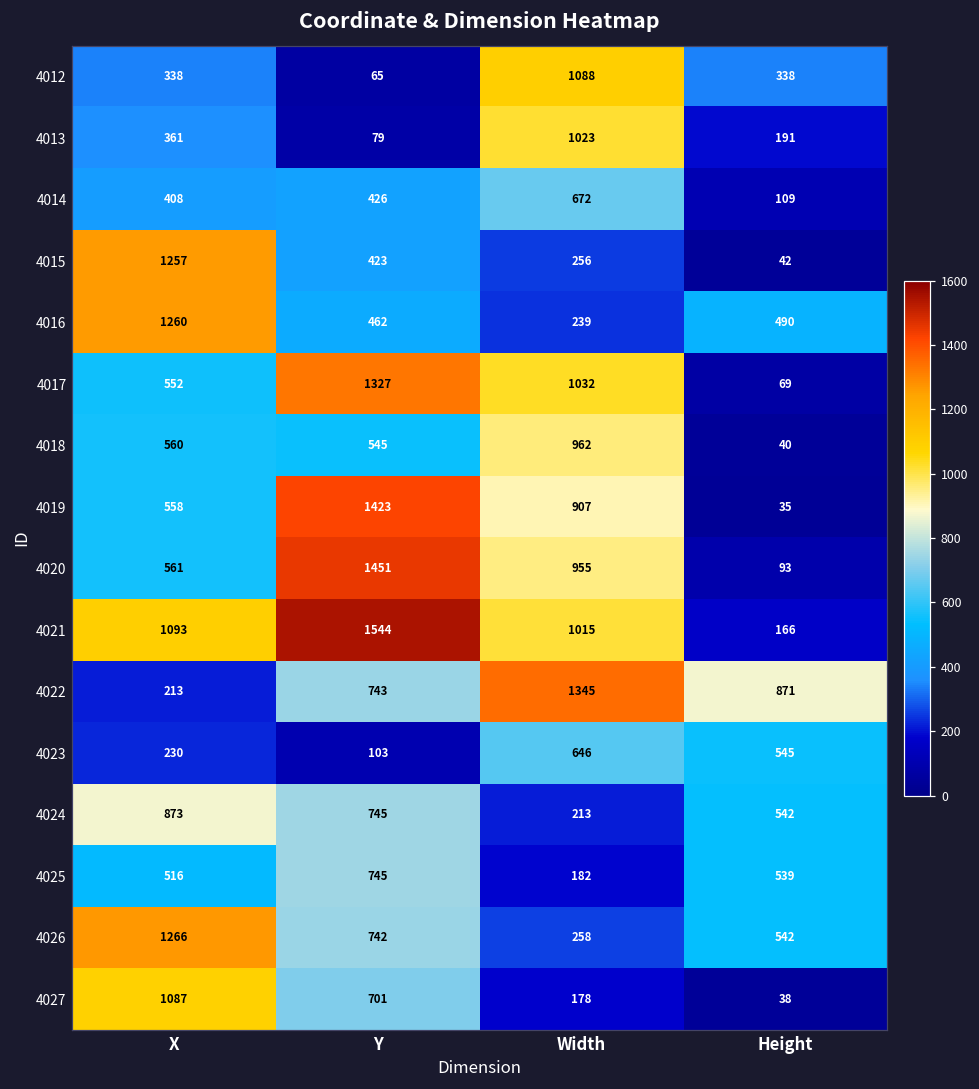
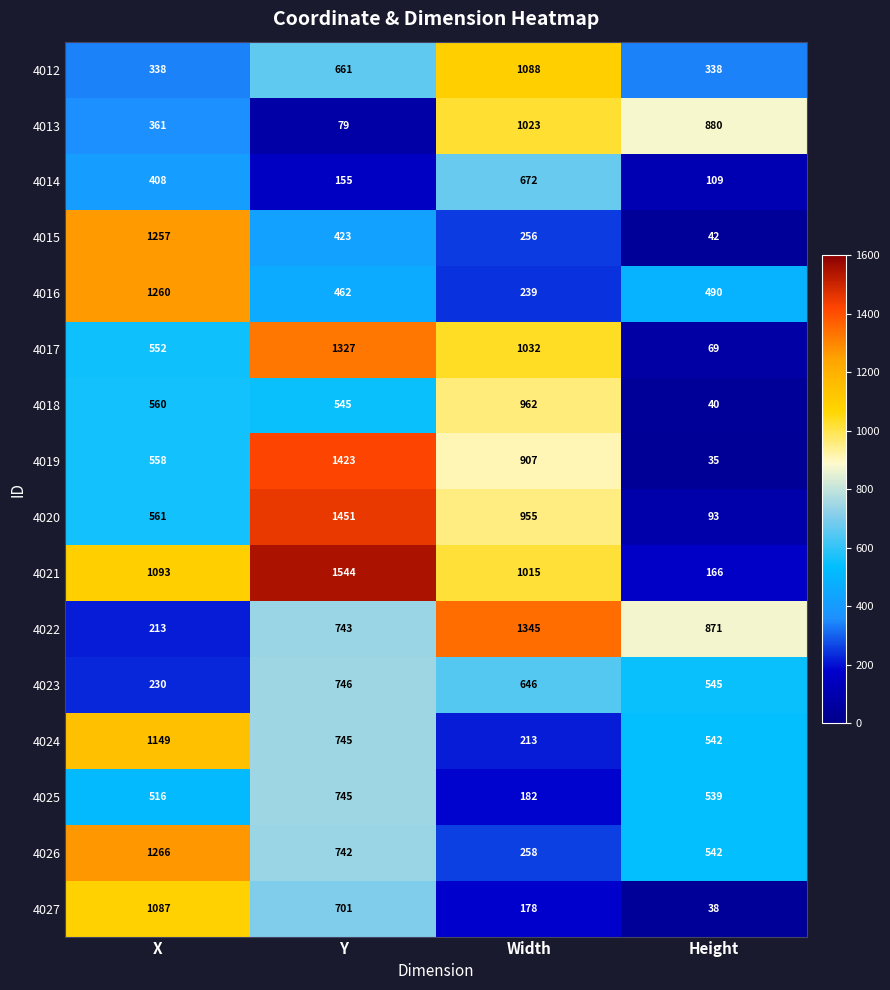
  {
    "4012": {
      "X": 338,
-     "Y": 65,
+     "Y": 661,
      "Width": 1088,
      "Height": 338
    },
    "4013": {
      "X": 361,
      "Y": 79,
      "Width": 1023,
-     "Height": 191
+     "Height": 880
    },
    "4014": {
      "X": 408,
-     "Y": 426,
+     "Y": 155,
      "Width": 672,
      "Height": 109
    },
    "4015": {
      "X": 1257,
      "Y": 423,
      "Width": 256,
      "Height": 42
    },
    "4016": {
      "X": 1260,
      "Y": 462,
      "Width": 239,
      "Height": 490
    },
    "4017": {
      "X": 552,
      "Y": 1327,
      "Width": 1032,
      "Height": 69
    },
    "4018": {
      "X": 560,
      "Y": 545,
      "Width": 962,
      "Height": 40
    },
    "4019": {
      "X": 558,
      "Y": 1423,
      "Width": 907,
      "Height": 35
    },
    "4020": {
      "X": 561,
      "Y": 1451,
      "Width": 955,
      "Height": 93
    },
    "4021": {
      "X": 1093,
      "Y": 1544,
      "Width": 1015,
      "Height": 166
    },
    "4022": {
      "X": 213,
      "Y": 743,
      "Width": 1345,
      "Height": 871
    },
    "4023": {
      "X": 230,
-     "Y": 103,
+     "Y": 746,
      "Width": 646,
      "Height": 545
    },
    "4024": {
-     "X": 873,
+     "X": 1149,
      "Y": 745,
      "Width": 213,
      "Height": 542
    },
    "4025": {
      "X": 516,
      "Y": 745,
      "Width": 182,
      "Height": 539
    },
    "4026": {
      "X": 1266,
      "Y": 742,
      "Width": 258,
      "Height": 542
    },
    "4027": {
      "X": 1087,
      "Y": 701,
      "Width": 178,
      "Height": 38
    }
  }
